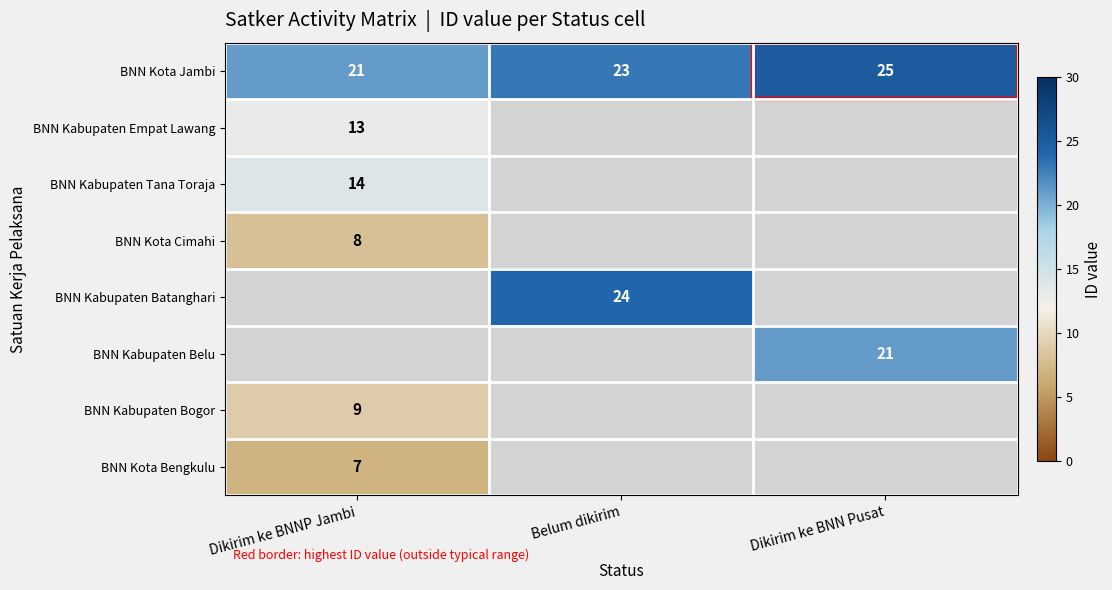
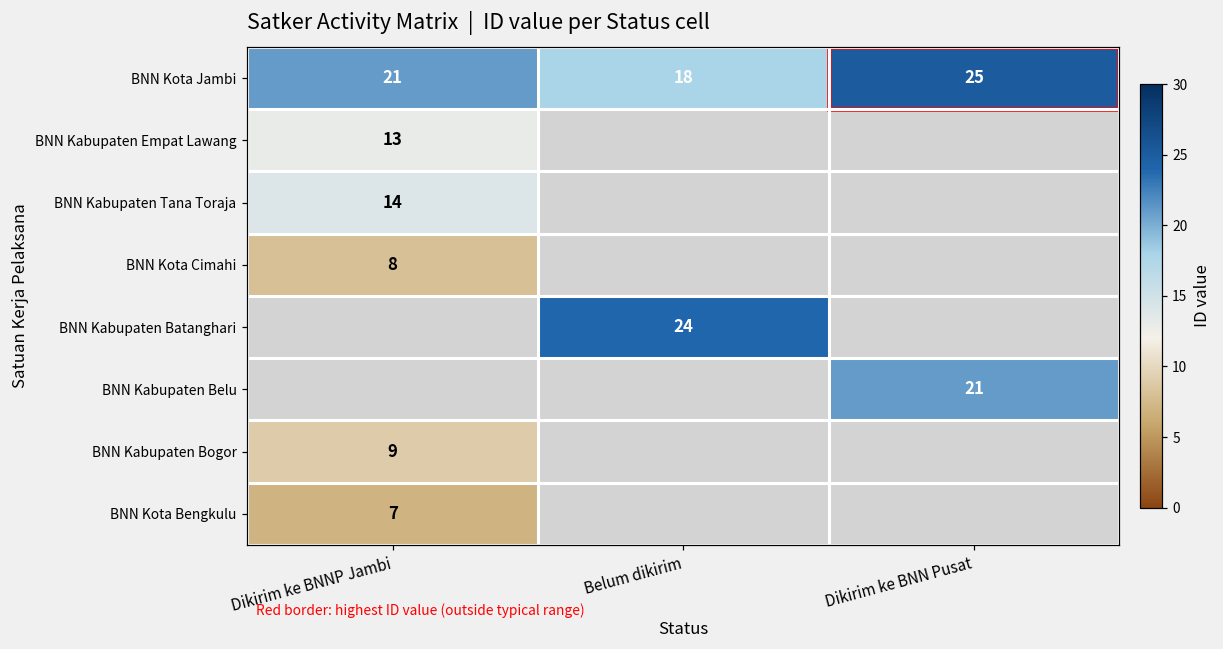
  {
    "BNN Kota Jambi": {
      "Dikirim ke BNNP Jambi": 21,
-     "Belum dikirim": 23,
+     "Belum dikirim": 18,
      "Dikirim ke BNN Pusat": 25
    },
    "BNN Kabupaten Empat Lawang": {
      "Dikirim ke BNNP Jambi": 13
    },
    "BNN Kabupaten Tana Toraja": {
      "Dikirim ke BNNP Jambi": 14
    },
    "BNN Kota Cimahi": {
      "Dikirim ke BNNP Jambi": 8
    },
    "BNN Kabupaten Batanghari": {
      "Belum dikirim": 24
    },
    "BNN Kabupaten Belu": {
      "Dikirim ke BNN Pusat": 21
    },
    "BNN Kabupaten Bogor": {
      "Dikirim ke BNNP Jambi": 9
    },
    "BNN Kota Bengkulu": {
      "Dikirim ke BNNP Jambi": 7
    }
  }
